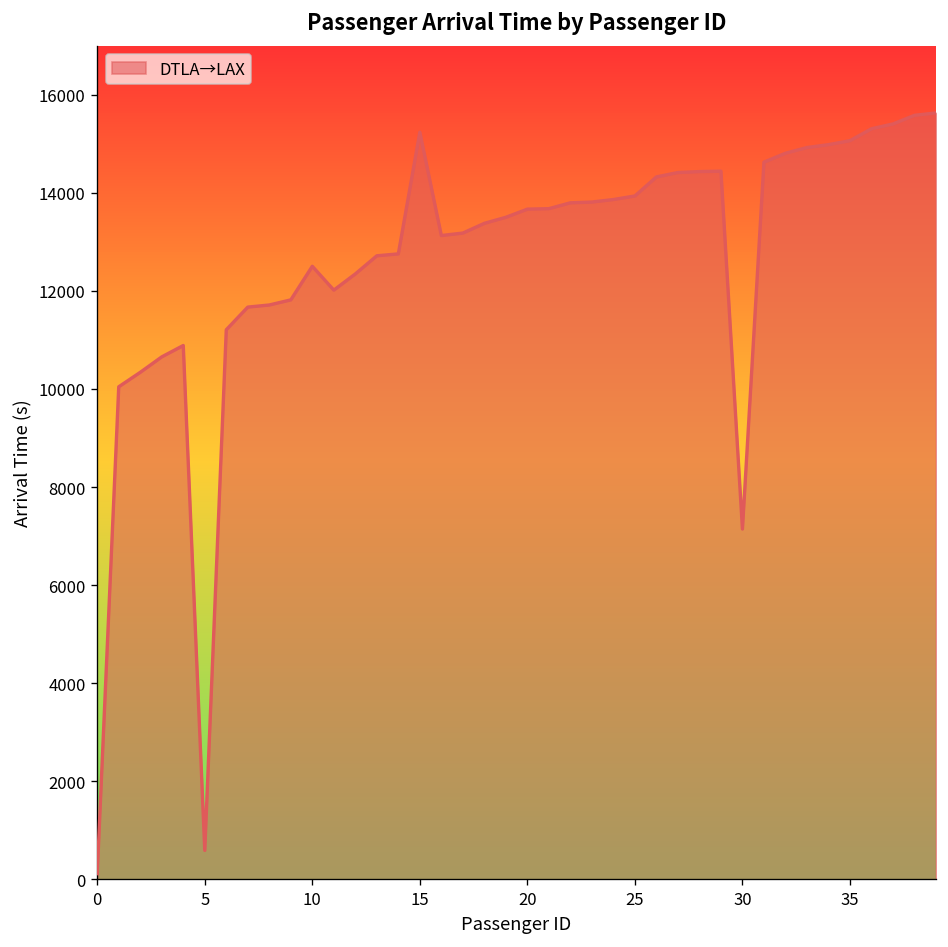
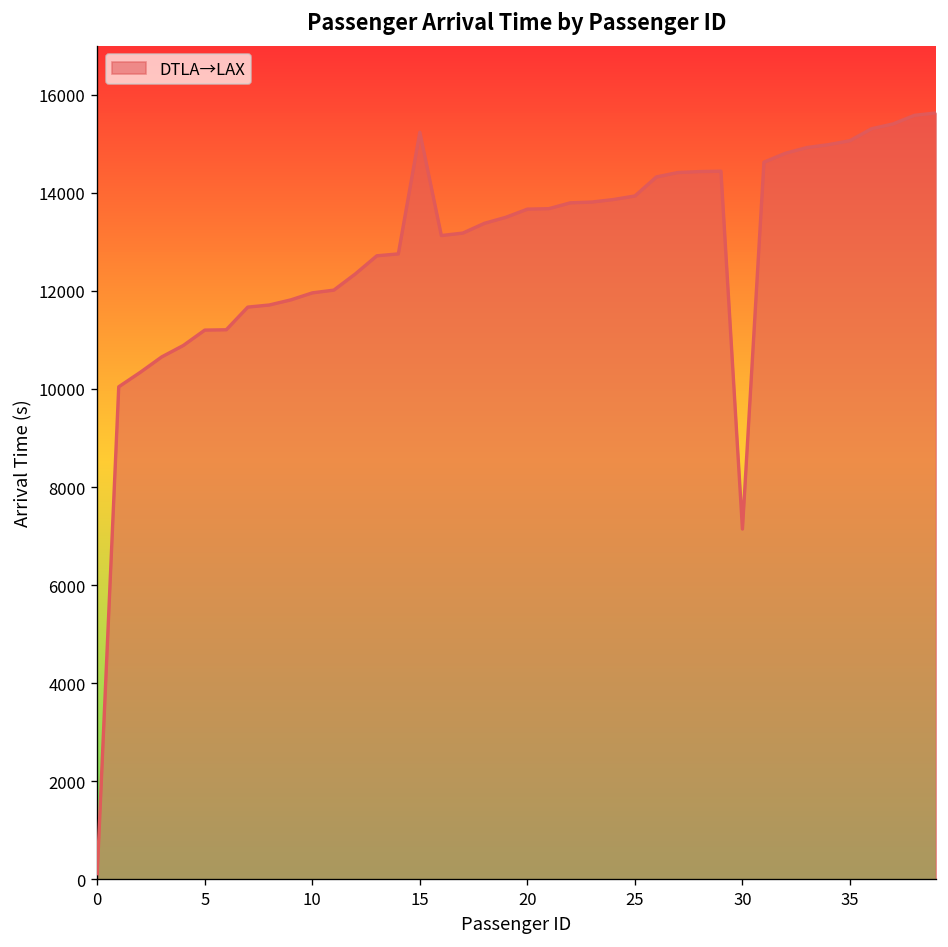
  {
    "0": 100,
-   "5": 600,
-   "10": 12500,
+   "5": 11200,
+   "10": 12000,
    "15": 15200,
    "20": 13700,
    "25": 13900,
    "30": 7100,
    "35": 15100
  }
